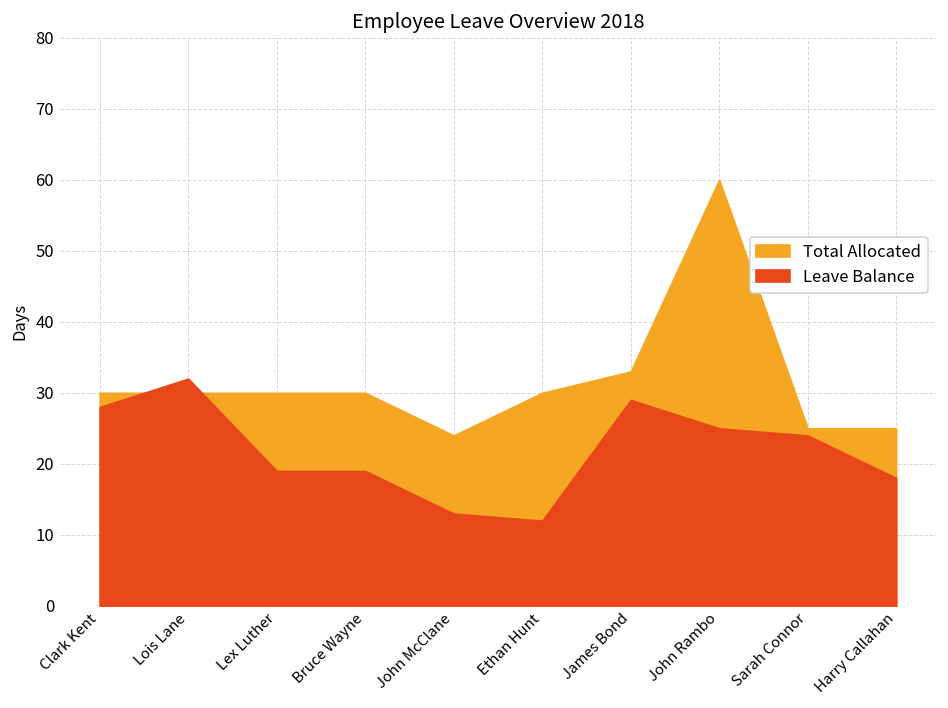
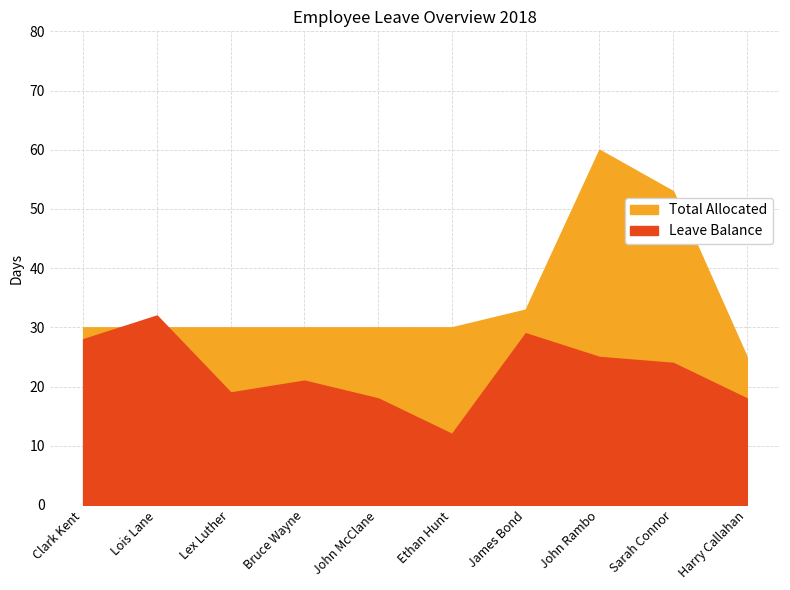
  {
    "Total Allocated": {
      "Clark Kent": 30,
      "Lois Lane": 30,
      "Lex Luther": 30,
      "Bruce Wayne": 30,
-     "John McClane": 24,
+     "John McClane": 30,
      "Ethan Hunt": 30,
      "James Bond": 33,
      "John Rambo": 60,
-     "Sarah Connor": 25,
+     "Sarah Connor": 53,
      "Harry Callahan": 25
    },
    "Leave Balance": {
      "Clark Kent": 28,
      "Lois Lane": 32,
      "Lex Luther": 19,
-     "Bruce Wayne": 19,
-     "John McClane": 13,
+     "Bruce Wayne": 21,
+     "John McClane": 18,
      "Ethan Hunt": 12,
      "James Bond": 29,
      "John Rambo": 25,
      "Sarah Connor": 24,
      "Harry Callahan": 18
    }
  }
